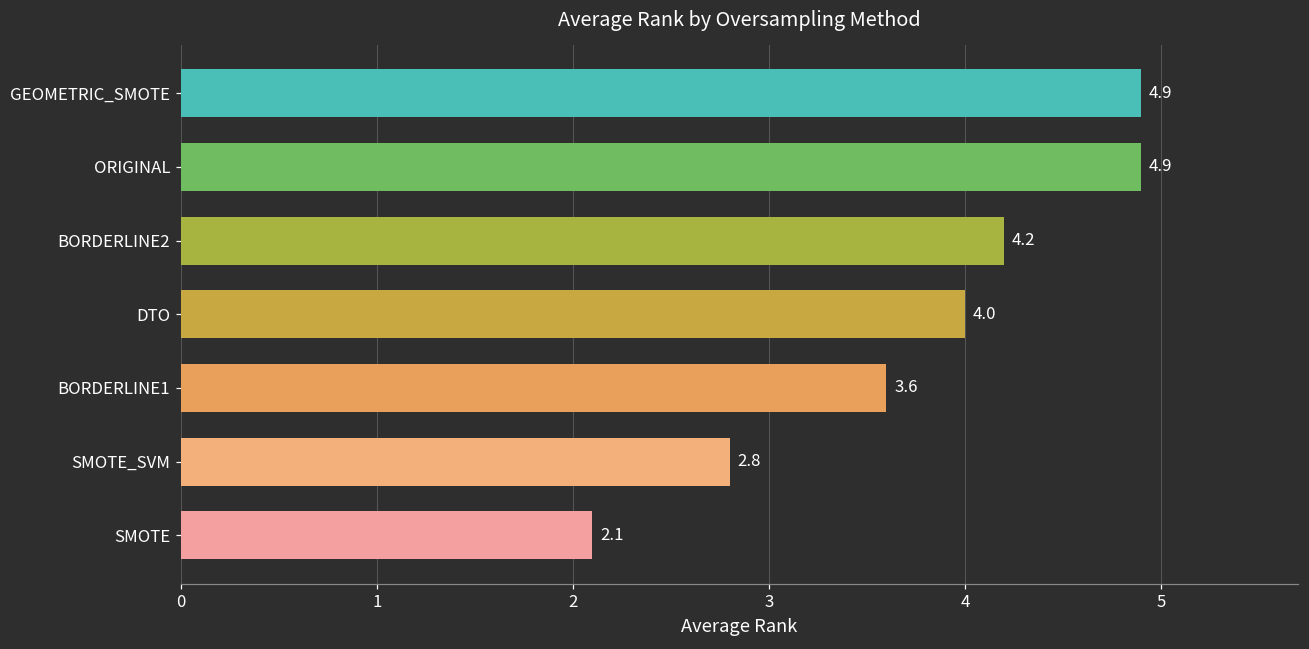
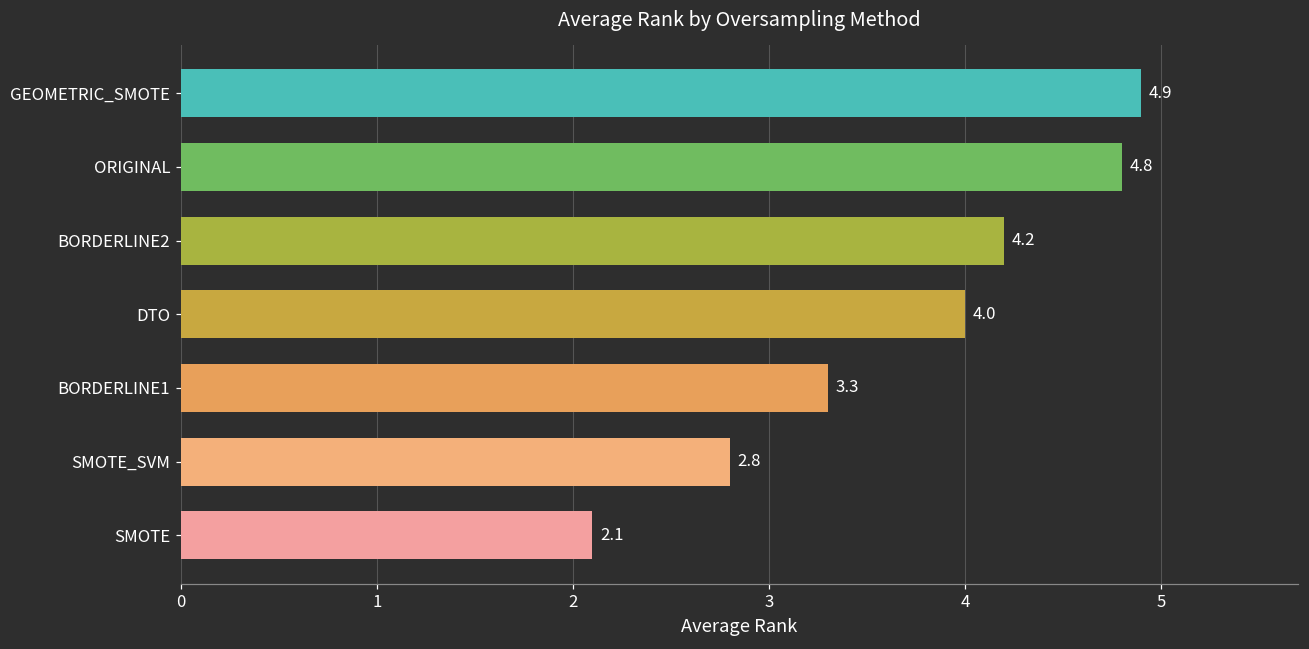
  {
    "GEOMETRIC_SMOTE": 4.9,
-   "ORIGINAL": 4.9,
+   "ORIGINAL": 4.8,
    "BORDERLINE2": 4.2,
    "DTO": 4.0,
-   "BORDERLINE1": 3.6,
+   "BORDERLINE1": 3.3,
    "SMOTE_SVM": 2.8,
    "SMOTE": 2.1
  }
